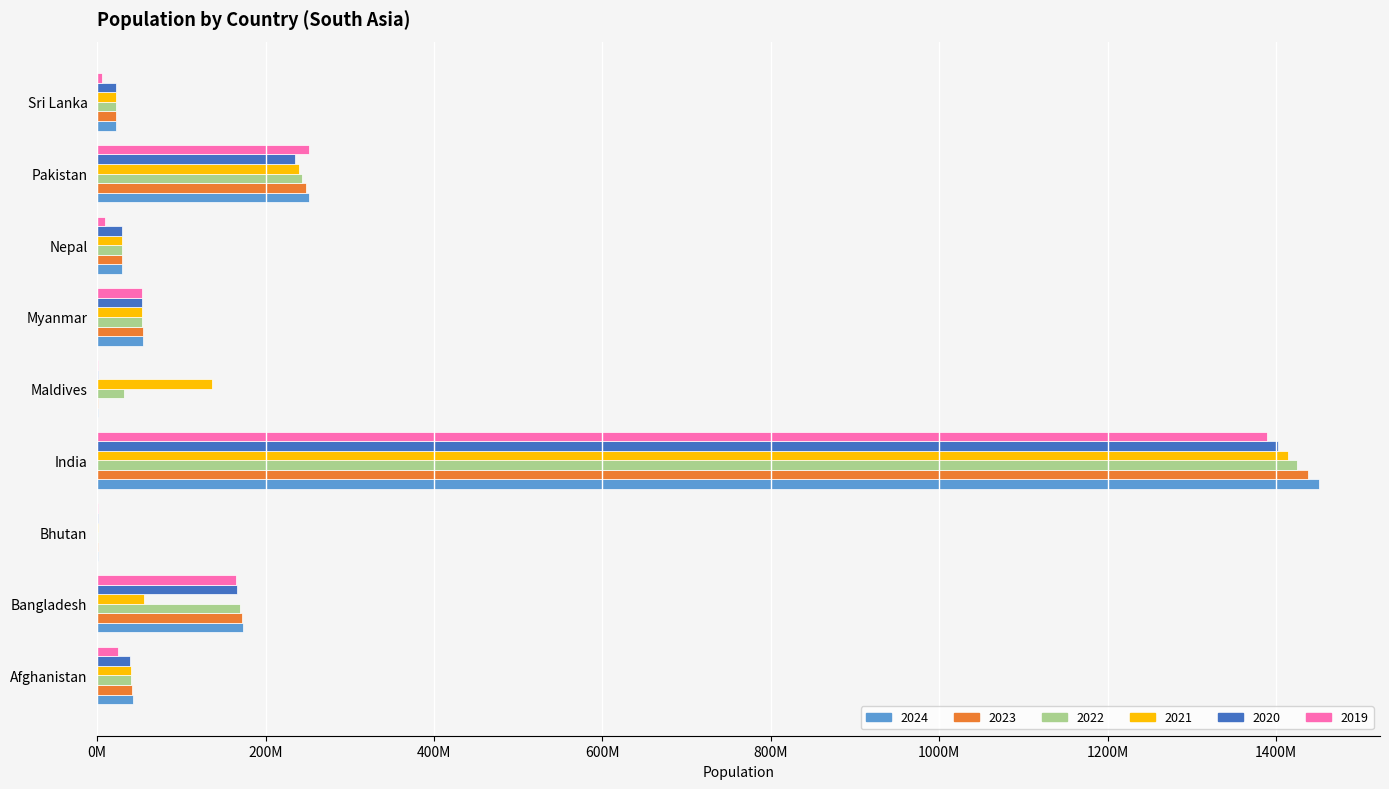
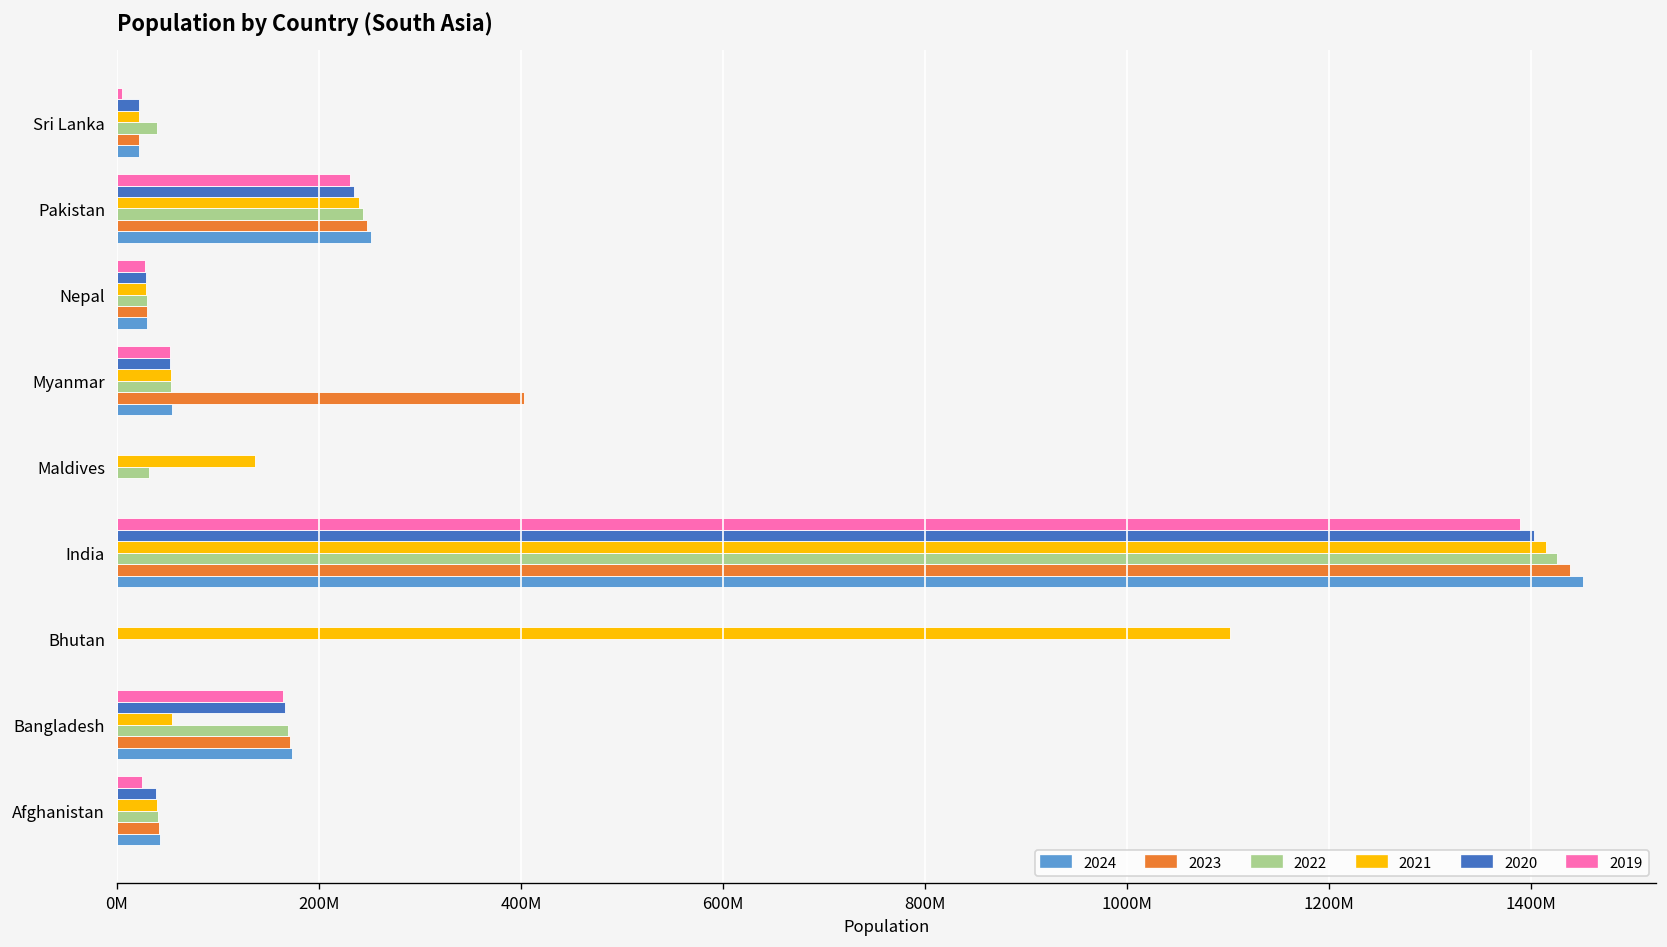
  {
    "2023": {
      "Sri Lanka": 20000000,
      "Pakistan": 250000000,
      "Nepal": 30000000,
-     "Myanmar": 50000000,
+     "Myanmar": 400000000,
      "India": 1440000000,
      "Bangladesh": 170000000,
      "Afghanistan": 40000000
    },
    "2022": {
-     "Sri Lanka": 20000000,
+     "Sri Lanka": 40000000,
      "Pakistan": 240000000,
      "Nepal": 30000000,
      "Myanmar": 50000000,
      "Maldives": 30000000,
      "India": 1430000000,
      "Bangladesh": 170000000,
      "Afghanistan": 40000000
    },
    "2021": {
      "Sri Lanka": 20000000,
      "Pakistan": 240000000,
      "Nepal": 30000000,
      "Myanmar": 50000000,
      "Maldives": 140000000,
      "India": 1410000000,
-     "Bhutan": 0,
+     "Bhutan": 1100000000,
      "Bangladesh": 60000000,
      "Afghanistan": 40000000
    },
    "2019": {
      "Sri Lanka": 10000000,
-     "Pakistan": 250000000,
-     "Nepal": 10000000,
+     "Pakistan": 230000000,
+     "Nepal": 30000000,
      "Myanmar": 50000000,
      "India": 1390000000,
      "Bangladesh": 160000000,
      "Afghanistan": 20000000
    }
  }
